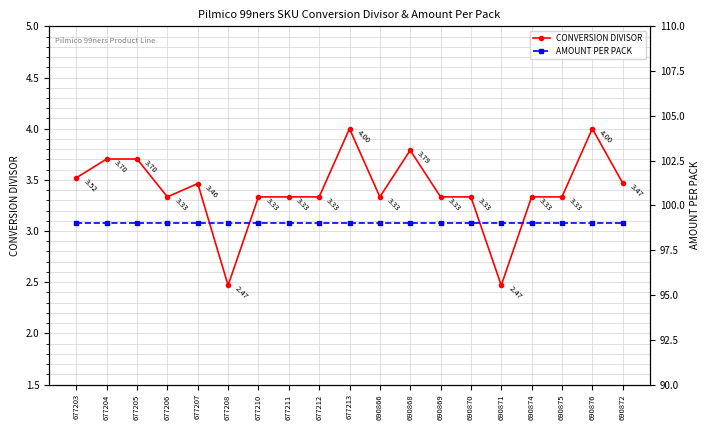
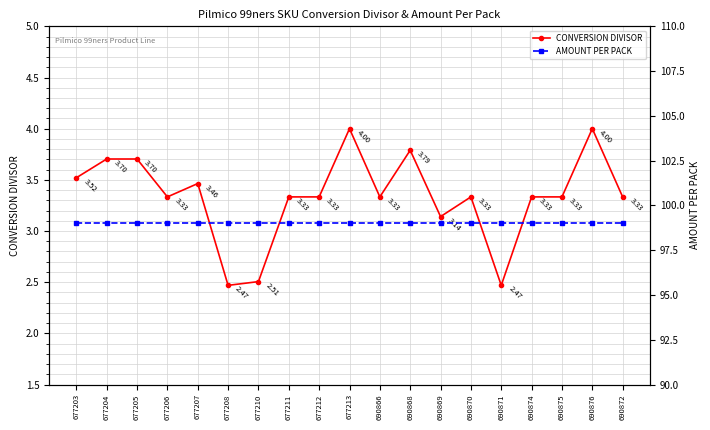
  {
    "CONVERSION DIVISOR": {
      "677203": 3.52,
      "677204": 3.70,
      "677205": 3.70,
      "677206": 3.33,
      "677207": 3.46,
      "677208": 2.47,
-     "677210": 3.33,
+     "677210": 2.51,
      "677211": 3.33,
      "677212": 3.33,
      "677213": 4.00,
      "690866": 3.33,
      "690868": 3.79,
-     "690869": 3.33,
+     "690869": 3.14,
      "690870": 3.33,
      "690871": 2.47,
      "690874": 3.33,
      "690875": 3.33,
      "690876": 4.00,
-     "690872": 3.47
+     "690872": 3.33
    }
  }
